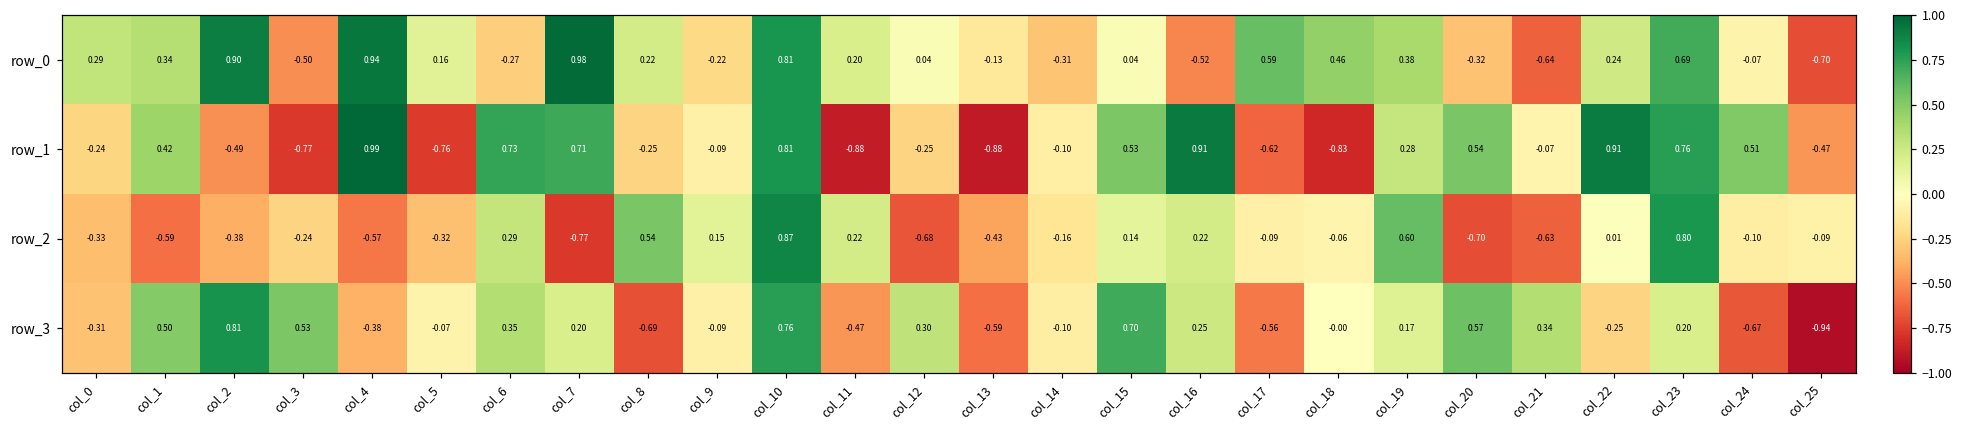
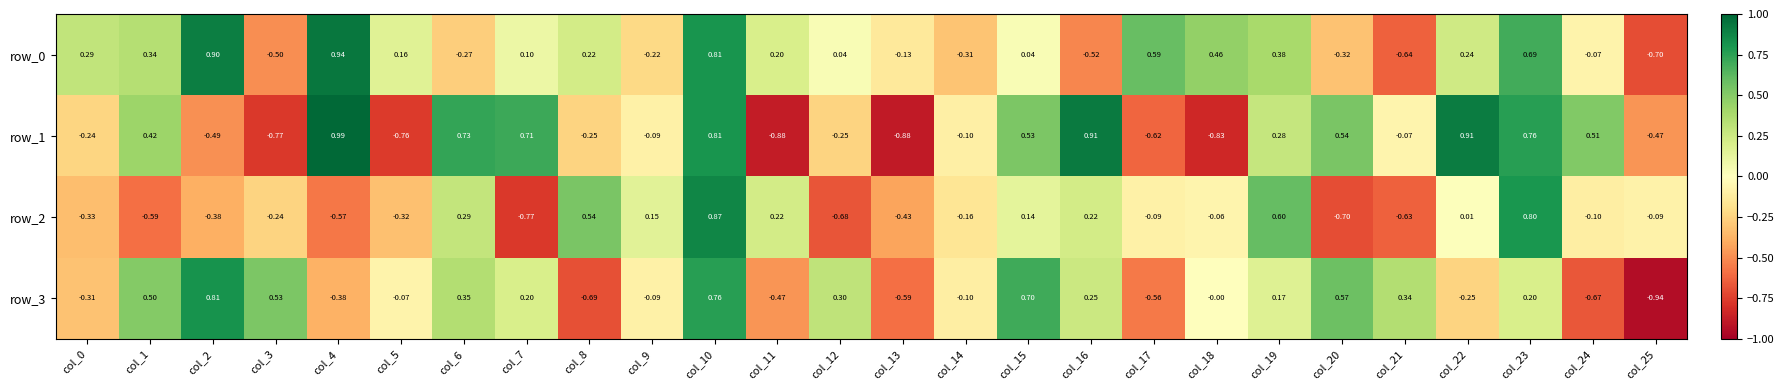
  {
    "row_0": {
      "col_0": 0.29,
      "col_1": 0.34,
      "col_2": 0.90,
      "col_3": -0.50,
      "col_4": 0.94,
      "col_5": 0.16,
      "col_6": -0.27,
-     "col_7": 0.98,
+     "col_7": 0.10,
      "col_8": 0.22,
      "col_9": -0.22,
      "col_10": 0.81,
      "col_11": 0.20,
      "col_12": 0.04,
      "col_13": -0.13,
      "col_14": -0.31,
      "col_15": 0.04,
      "col_16": -0.52,
      "col_17": 0.59,
      "col_18": 0.46,
      "col_19": 0.38,
      "col_20": -0.32,
      "col_21": -0.64,
      "col_22": 0.24,
      "col_23": 0.69,
      "col_24": -0.07,
      "col_25": -0.70
    },
    "row_1": {
      "col_0": -0.24,
      "col_1": 0.42,
      "col_2": -0.49,
      "col_3": -0.77,
      "col_4": 0.99,
      "col_5": -0.76,
      "col_6": 0.73,
      "col_7": 0.71,
      "col_8": -0.25,
      "col_9": -0.09,
      "col_10": 0.81,
      "col_11": -0.88,
      "col_12": -0.25,
      "col_13": -0.88,
      "col_14": -0.10,
      "col_15": 0.53,
      "col_16": 0.91,
      "col_17": -0.62,
      "col_18": -0.83,
      "col_19": 0.28,
      "col_20": 0.54,
      "col_21": -0.07,
      "col_22": 0.91,
      "col_23": 0.76,
      "col_24": 0.51,
      "col_25": -0.47
    },
    "row_2": {
      "col_0": -0.33,
      "col_1": -0.59,
      "col_2": -0.38,
      "col_3": -0.24,
      "col_4": -0.57,
      "col_5": -0.32,
      "col_6": 0.29,
      "col_7": -0.77,
      "col_8": 0.54,
      "col_9": 0.15,
      "col_10": 0.87,
      "col_11": 0.22,
      "col_12": -0.68,
      "col_13": -0.43,
      "col_14": -0.16,
      "col_15": 0.14,
      "col_16": 0.22,
      "col_17": -0.09,
      "col_18": -0.06,
      "col_19": 0.60,
      "col_20": -0.70,
      "col_21": -0.63,
      "col_22": 0.01,
      "col_23": 0.80,
      "col_24": -0.10,
      "col_25": -0.09
    },
    "row_3": {
      "col_0": -0.31,
      "col_1": 0.50,
      "col_2": 0.81,
      "col_3": 0.53,
      "col_4": -0.38,
      "col_5": -0.07,
      "col_6": 0.35,
      "col_7": 0.20,
      "col_8": -0.69,
      "col_9": -0.09,
      "col_10": 0.76,
      "col_11": -0.47,
      "col_12": 0.30,
      "col_13": -0.59,
      "col_14": -0.10,
      "col_15": 0.70,
      "col_16": 0.25,
      "col_17": -0.56,
      "col_18": -0.00,
      "col_19": 0.17,
      "col_20": 0.57,
      "col_21": 0.34,
      "col_22": -0.25,
      "col_23": 0.20,
      "col_24": -0.67,
      "col_25": -0.94
    }
  }
